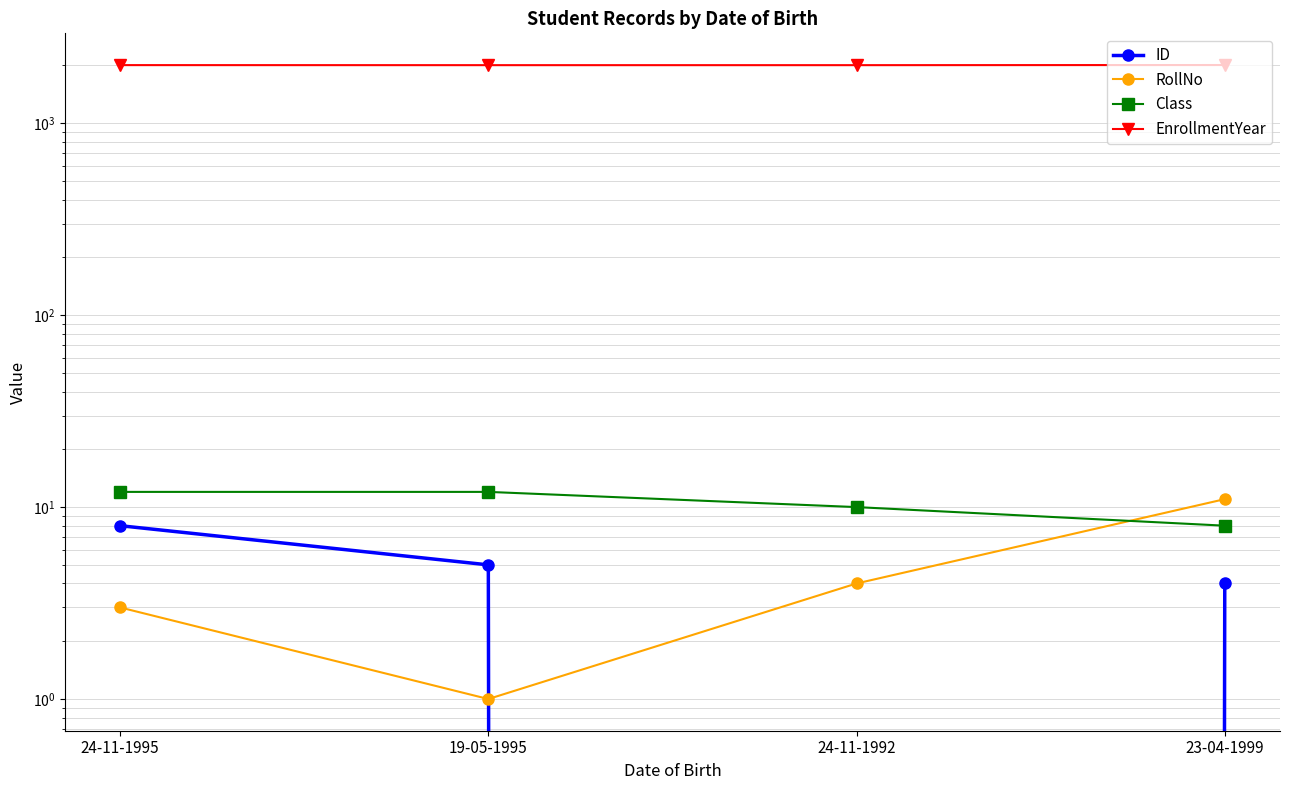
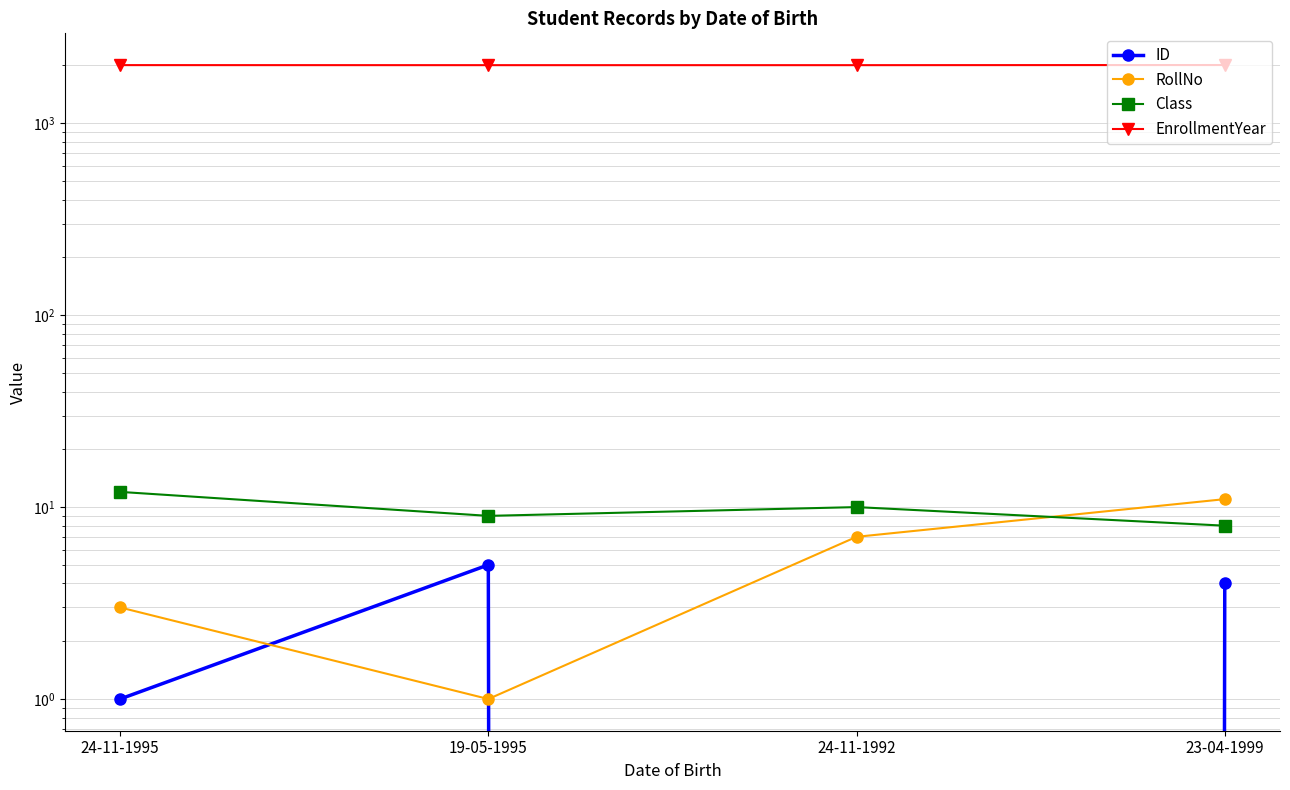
  {
    "ID": {
-     "24-11-1995": 8,
+     "24-11-1995": 1,
      "19-05-1995": 5,
      "23-04-1999": 4
    },
    "RollNo": {
      "24-11-1995": 3,
      "19-05-1995": 1,
-     "24-11-1992": 4,
+     "24-11-1992": 7,
      "23-04-1999": 11
    },
    "Class": {
      "24-11-1995": 12,
-     "19-05-1995": 12,
+     "19-05-1995": 9,
      "24-11-1992": 10,
      "23-04-1999": 8
    },
    "EnrollmentYear": {
      "24-11-1995": 2000,
      "19-05-1995": 2000,
      "24-11-1992": 2000
    }
  }
